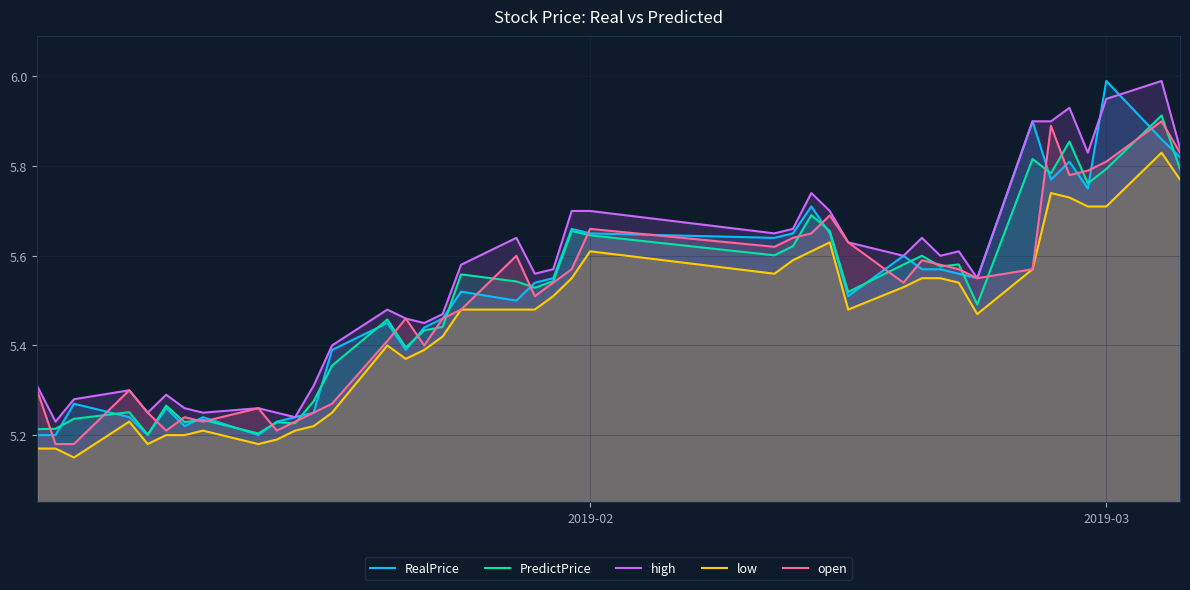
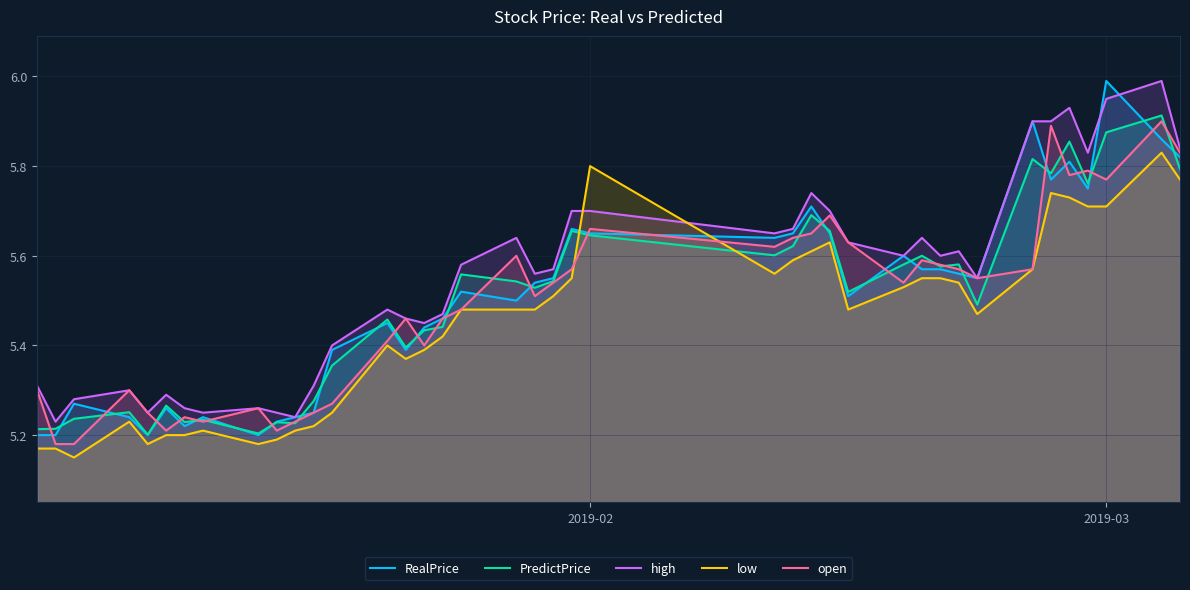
  {
    "RealPrice": {
      "2019-03": 5.99
    },
    "PredictPrice": {
-     "2019-03": 5.79
+     "2019-03": 5.88
    },
    "high": {
      "2019-02": 5.70,
      "2019-03": 5.95
    },
    "low": {
-     "2019-02": 5.61,
+     "2019-02": 5.80,
      "2019-03": 5.71
    },
    "open": {
      "2019-02": 5.66,
-     "2019-03": 5.81
+     "2019-03": 5.77
    }
  }
